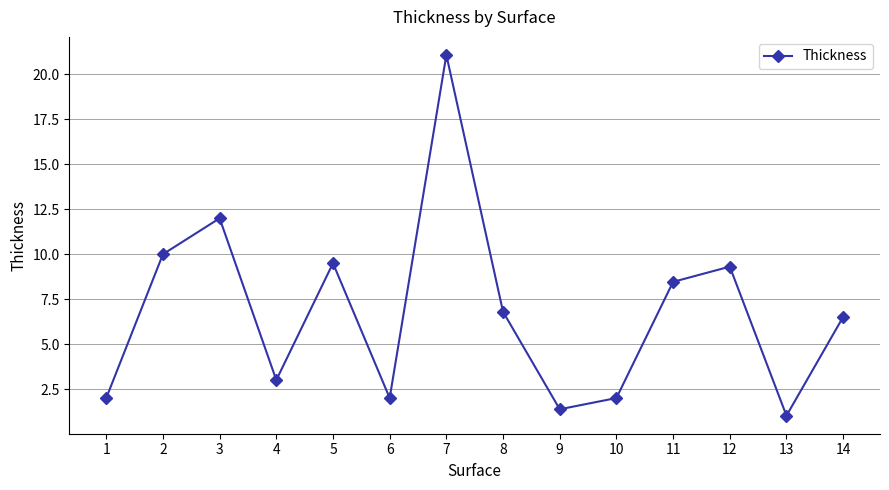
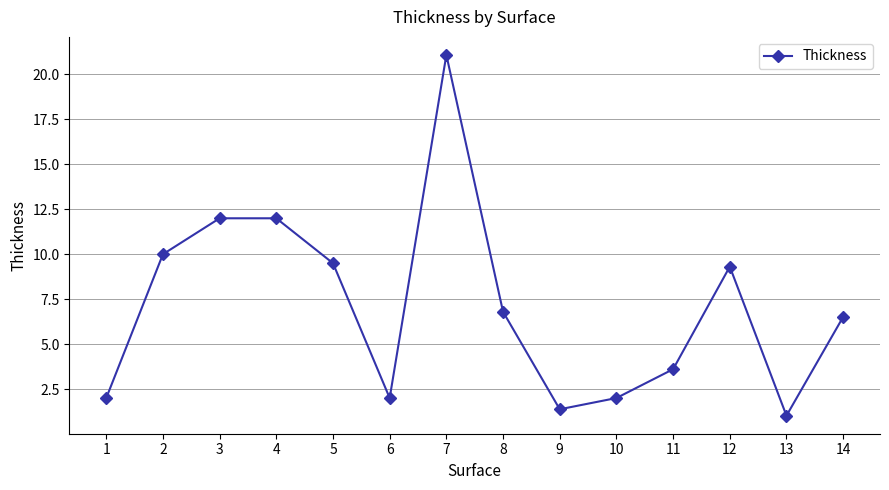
  {
    "1": 2.0,
    "2": 10.0,
    "3": 12.0,
-   "4": 3,
+   "4": 12,
    "5": 9.5,
    "6": 2.0,
    "7": 21.1,
    "8": 6.8,
    "9": 1.4,
    "10": 2.0,
-   "11": 8.5,
+   "11": 3.6,
    "12": 9.3,
    "13": 1.0,
    "14": 6.5
  }
